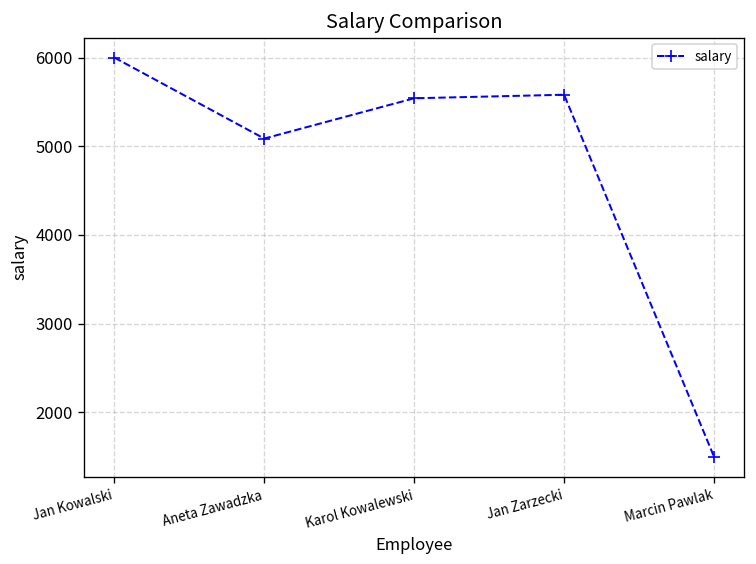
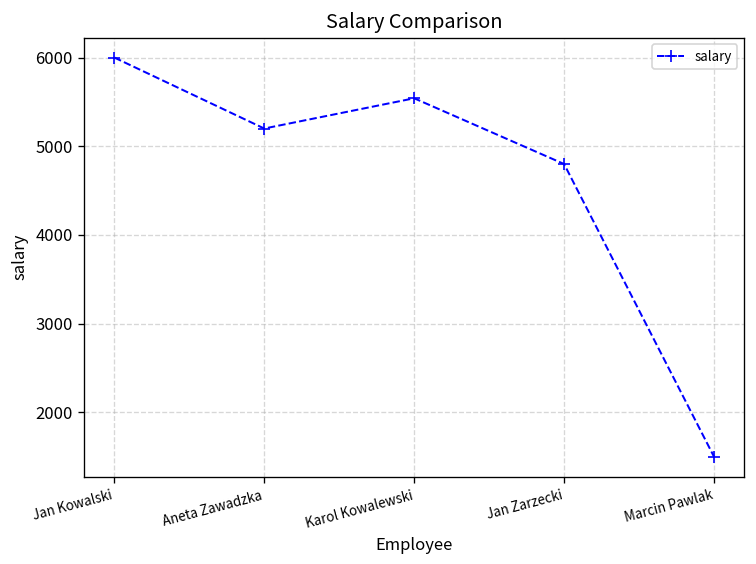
  {
    "Jan Kowalski": 6000,
-   "Aneta Zawadzka": 5100,
+   "Aneta Zawadzka": 5200,
    "Karol Kowalewski": 5500,
-   "Jan Zarzecki": 5600,
+   "Jan Zarzecki": 4800,
    "Marcin Pawlak": 1500
  }
